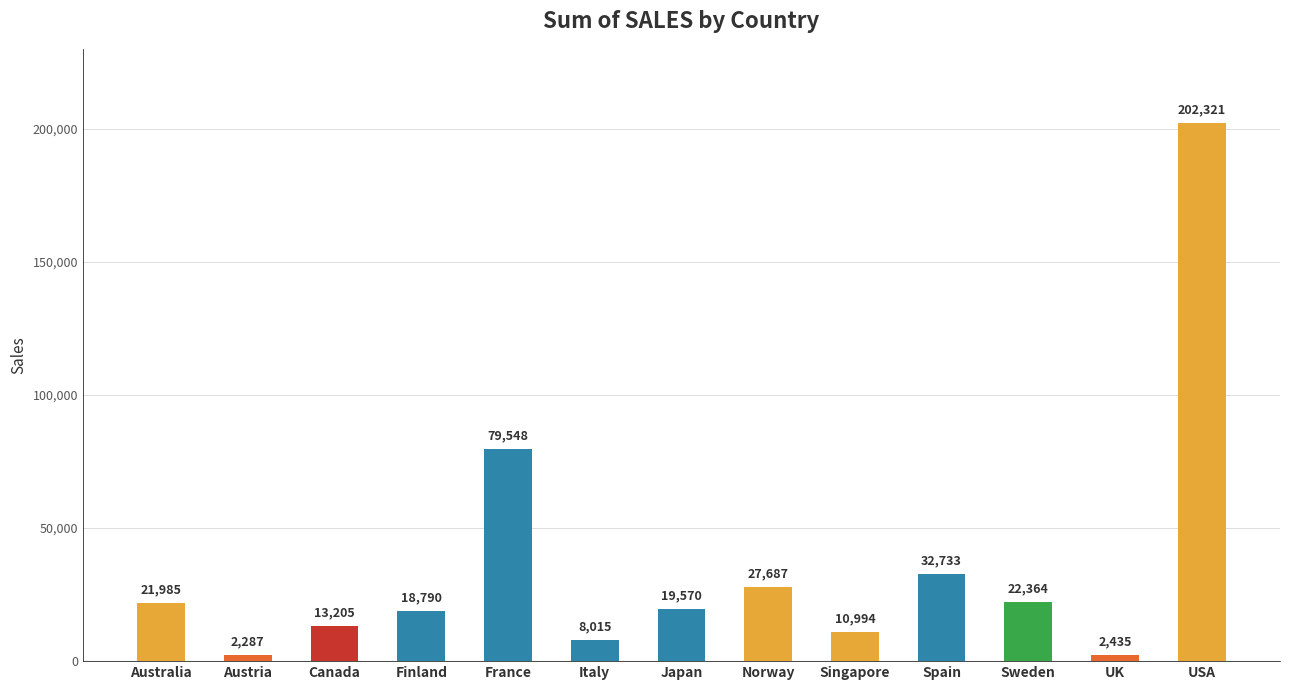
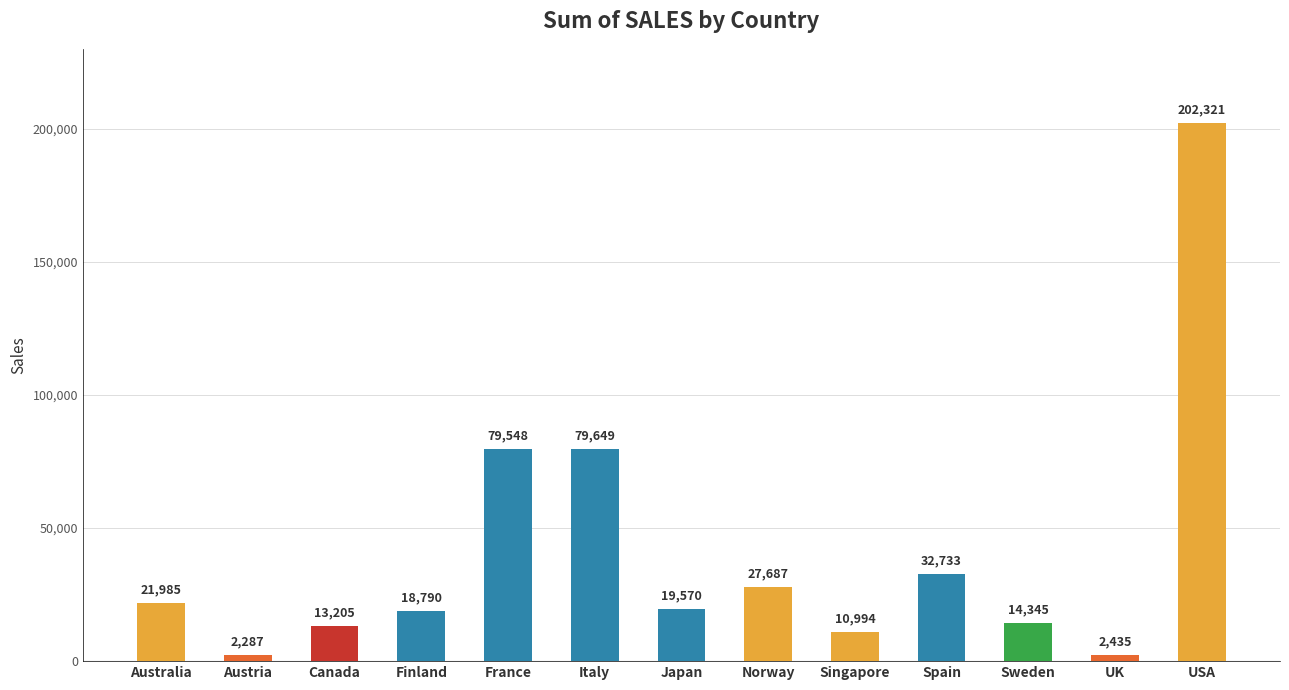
  {
    "Australia": "21,985",
    "Austria": "2,287",
    "Canada": "13,205",
    "Finland": "18,790",
    "France": "79,548",
-   "Italy": "8,015",
+   "Italy": "79,649",
    "Japan": "19,570",
    "Norway": "27,687",
    "Singapore": "10,994",
    "Spain": "32,733",
-   "Sweden": "22,364",
+   "Sweden": "14,345",
    "UK": "2,435",
    "USA": "202,321"
  }
